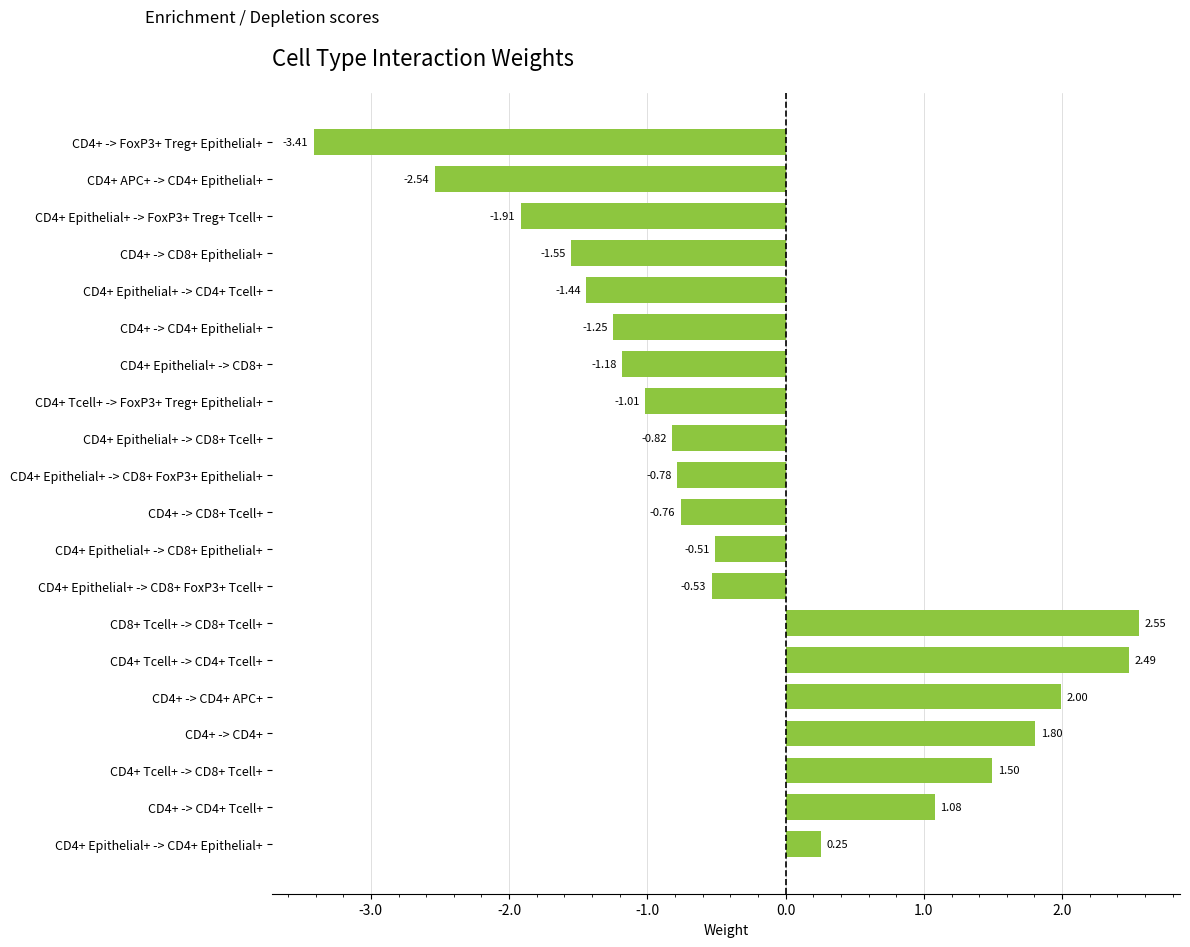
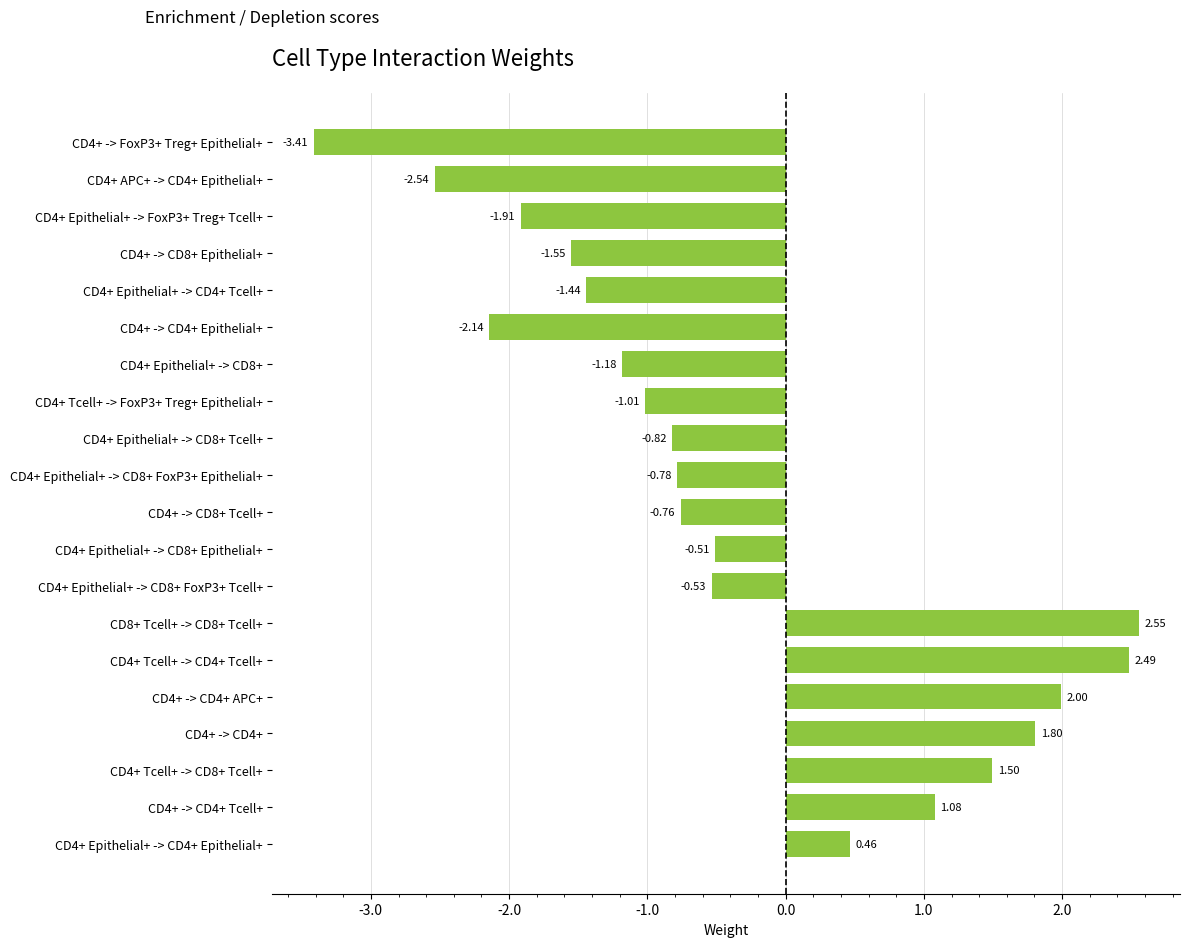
  {
    "CD4+ -> FoxP3+ Treg+ Epithelial+": -3.41,
    "CD4+ APC+ -> CD4+ Epithelial+": -2.54,
    "CD4+ Epithelial+ -> FoxP3+ Treg+ Tcell+": -1.91,
    "CD4+ -> CD8+ Epithelial+": -1.55,
    "CD4+ Epithelial+ -> CD4+ Tcell+": -1.44,
-   "CD4+ -> CD4+ Epithelial+": -1.25,
+   "CD4+ -> CD4+ Epithelial+": -2.14,
    "CD4+ Epithelial+ -> CD8+": -1.18,
    "CD4+ Tcell+ -> FoxP3+ Treg+ Epithelial+": -1.01,
    "CD4+ Epithelial+ -> CD8+ Tcell+": -0.82,
    "CD4+ Epithelial+ -> CD8+ FoxP3+ Epithelial+": -0.78,
    "CD4+ -> CD8+ Tcell+": -0.76,
    "CD4+ Epithelial+ -> CD8+ Epithelial+": -0.51,
    "CD4+ Epithelial+ -> CD8+ FoxP3+ Tcell+": -0.53,
    "CD8+ Tcell+ -> CD8+ Tcell+": 2.55,
    "CD4+ Tcell+ -> CD4+ Tcell+": 2.49,
    "CD4+ -> CD4+ APC+": 2.00,
    "CD4+ -> CD4+": 1.80,
    "CD4+ Tcell+ -> CD8+ Tcell+": 1.50,
    "CD4+ -> CD4+ Tcell+": 1.08,
-   "CD4+ Epithelial+ -> CD4+ Epithelial+": 0.25
+   "CD4+ Epithelial+ -> CD4+ Epithelial+": 0.46
  }
